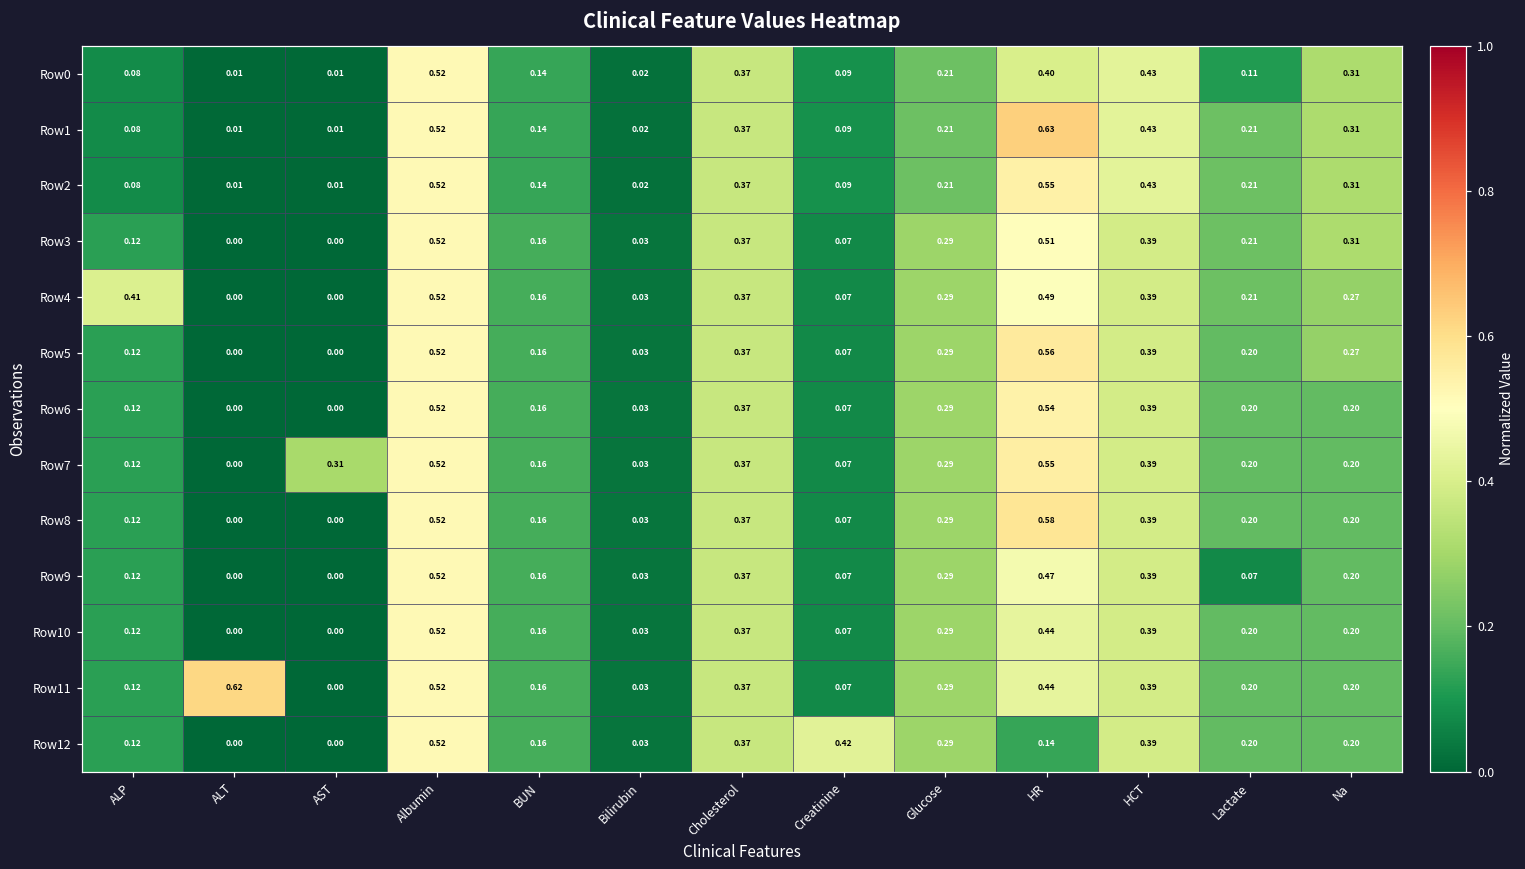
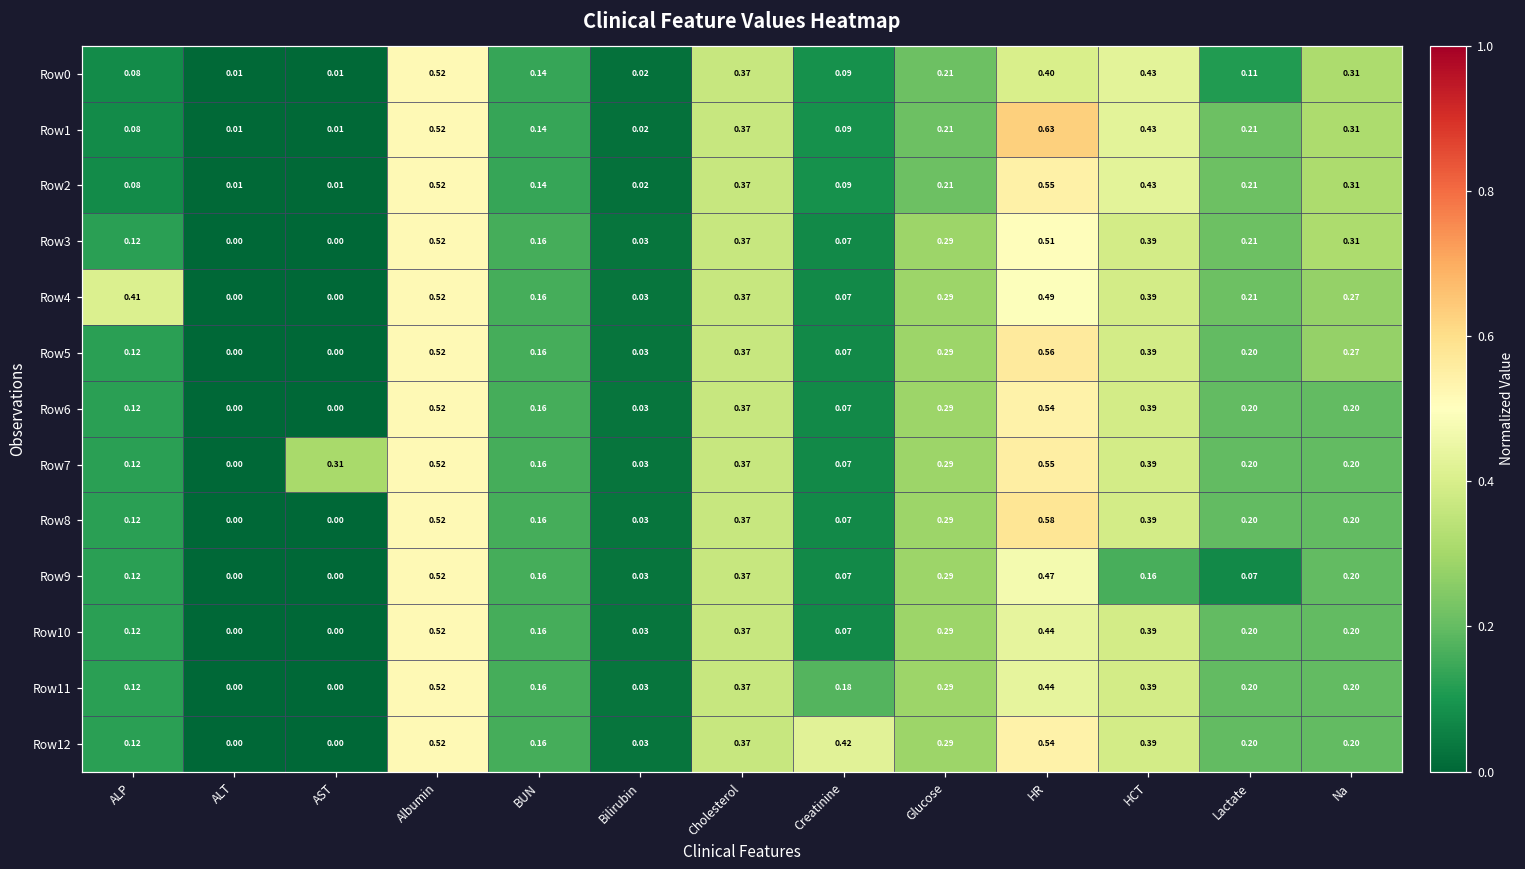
  {
    "Row0": {
      "ALP": 0.08,
      "ALT": 0.01,
      "AST": 0.01,
      "Albumin": 0.52,
      "BUN": 0.14,
      "Bilirubin": 0.02,
      "Cholesterol": 0.37,
      "Creatinine": 0.09,
      "Glucose": 0.21,
      "HR": 0.40,
      "HCT": 0.43,
      "Lactate": 0.11,
      "Na": 0.31
    },
    "Row1": {
      "ALP": 0.08,
      "ALT": 0.01,
      "AST": 0.01,
      "Albumin": 0.52,
      "BUN": 0.14,
      "Bilirubin": 0.02,
      "Cholesterol": 0.37,
      "Creatinine": 0.09,
      "Glucose": 0.21,
      "HR": 0.63,
      "HCT": 0.43,
      "Lactate": 0.21,
      "Na": 0.31
    },
    "Row2": {
      "ALP": 0.08,
      "ALT": 0.01,
      "AST": 0.01,
      "Albumin": 0.52,
      "BUN": 0.14,
      "Bilirubin": 0.02,
      "Cholesterol": 0.37,
      "Creatinine": 0.09,
      "Glucose": 0.21,
      "HR": 0.55,
      "HCT": 0.43,
      "Lactate": 0.21,
      "Na": 0.31
    },
    "Row3": {
      "ALP": 0.12,
      "ALT": 0.00,
      "AST": 0.00,
      "Albumin": 0.52,
      "BUN": 0.16,
      "Bilirubin": 0.03,
      "Cholesterol": 0.37,
      "Creatinine": 0.07,
      "Glucose": 0.29,
      "HR": 0.51,
      "HCT": 0.39,
      "Lactate": 0.21,
      "Na": 0.31
    },
    "Row4": {
      "ALP": 0.41,
      "ALT": 0.00,
      "AST": 0.00,
      "Albumin": 0.52,
      "BUN": 0.16,
      "Bilirubin": 0.03,
      "Cholesterol": 0.37,
      "Creatinine": 0.07,
      "Glucose": 0.29,
      "HR": 0.49,
      "HCT": 0.39,
      "Lactate": 0.21,
      "Na": 0.27
    },
    "Row5": {
      "ALP": 0.12,
      "ALT": 0.00,
      "AST": 0.00,
      "Albumin": 0.52,
      "BUN": 0.16,
      "Bilirubin": 0.03,
      "Cholesterol": 0.37,
      "Creatinine": 0.07,
      "Glucose": 0.29,
      "HR": 0.56,
      "HCT": 0.39,
      "Lactate": 0.20,
      "Na": 0.27
    },
    "Row6": {
      "ALP": 0.12,
      "ALT": 0.00,
      "AST": 0.00,
      "Albumin": 0.52,
      "BUN": 0.16,
      "Bilirubin": 0.03,
      "Cholesterol": 0.37,
      "Creatinine": 0.07,
      "Glucose": 0.29,
      "HR": 0.54,
      "HCT": 0.39,
      "Lactate": 0.20,
      "Na": 0.20
    },
    "Row7": {
      "ALP": 0.12,
      "ALT": 0.00,
      "AST": 0.31,
      "Albumin": 0.52,
      "BUN": 0.16,
      "Bilirubin": 0.03,
      "Cholesterol": 0.37,
      "Creatinine": 0.07,
      "Glucose": 0.29,
      "HR": 0.55,
      "HCT": 0.39,
      "Lactate": 0.20,
      "Na": 0.20
    },
    "Row8": {
      "ALP": 0.12,
      "ALT": 0.00,
      "AST": 0.00,
      "Albumin": 0.52,
      "BUN": 0.16,
      "Bilirubin": 0.03,
      "Cholesterol": 0.37,
      "Creatinine": 0.07,
      "Glucose": 0.29,
      "HR": 0.58,
      "HCT": 0.39,
      "Lactate": 0.20,
      "Na": 0.20
    },
    "Row9": {
      "ALP": 0.12,
      "ALT": 0.00,
      "AST": 0.00,
      "Albumin": 0.52,
      "BUN": 0.16,
      "Bilirubin": 0.03,
      "Cholesterol": 0.37,
      "Creatinine": 0.07,
      "Glucose": 0.29,
      "HR": 0.47,
-     "HCT": 0.39,
+     "HCT": 0.16,
      "Lactate": 0.07,
      "Na": 0.20
    },
    "Row10": {
      "ALP": 0.12,
      "ALT": 0.00,
      "AST": 0.00,
      "Albumin": 0.52,
      "BUN": 0.16,
      "Bilirubin": 0.03,
      "Cholesterol": 0.37,
      "Creatinine": 0.07,
      "Glucose": 0.29,
      "HR": 0.44,
      "HCT": 0.39,
      "Lactate": 0.20,
      "Na": 0.20
    },
    "Row11": {
      "ALP": 0.12,
-     "ALT": 0.62,
+     "ALT": 0.00,
      "AST": 0.00,
      "Albumin": 0.52,
      "BUN": 0.16,
      "Bilirubin": 0.03,
      "Cholesterol": 0.37,
-     "Creatinine": 0.07,
+     "Creatinine": 0.18,
      "Glucose": 0.29,
      "HR": 0.44,
      "HCT": 0.39,
      "Lactate": 0.20,
      "Na": 0.20
    },
    "Row12": {
      "ALP": 0.12,
      "ALT": 0.00,
      "AST": 0.00,
      "Albumin": 0.52,
      "BUN": 0.16,
      "Bilirubin": 0.03,
      "Cholesterol": 0.37,
      "Creatinine": 0.42,
      "Glucose": 0.29,
-     "HR": 0.14,
+     "HR": 0.54,
      "HCT": 0.39,
      "Lactate": 0.20,
      "Na": 0.20
    }
  }
